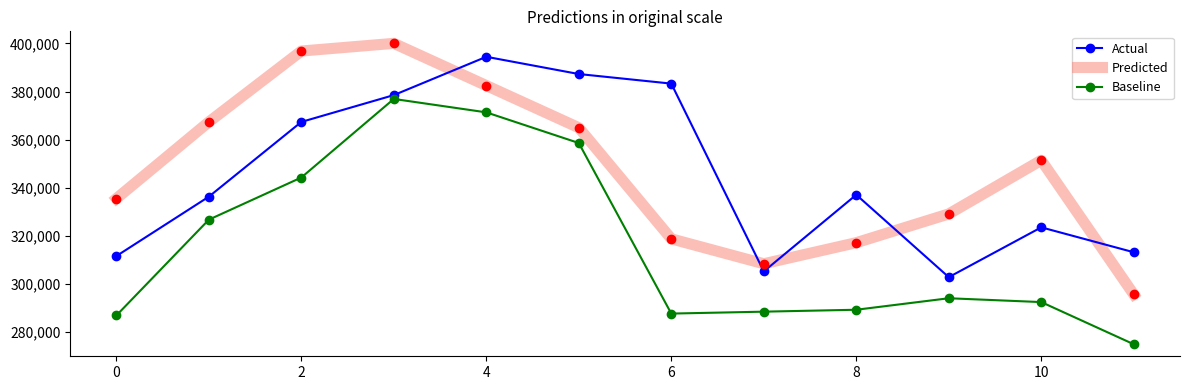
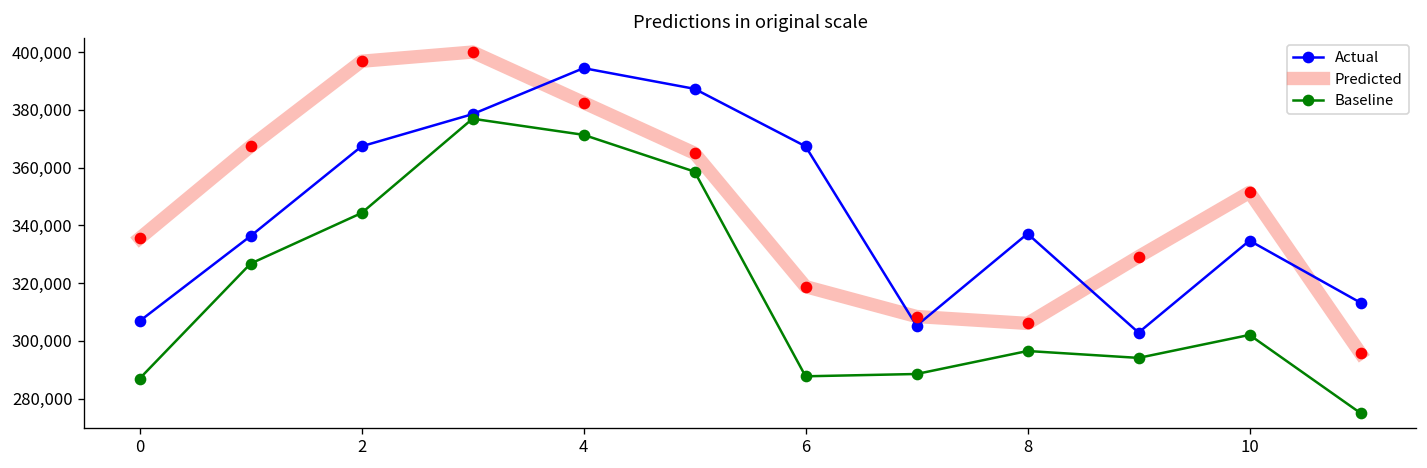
  {
    "Actual": {
-     "0": "312,000",
+     "0": "307,000",
      "2": "367,000",
      "4": "394,000",
-     "6": "383,000",
+     "6": "367,000",
      "8": "337,000",
-     "10": "324,000"
+     "10": "335,000"
    },
    "Predicted": {
      "0": "336,000",
      "2": "397,000",
      "4": "382,000",
      "6": "319,000",
-     "8": "317,000",
+     "8": "306,000",
      "10": "351,000"
    },
    "Baseline": {
      "0": "287,000",
      "2": "344,000",
      "4": "371,000",
      "6": "288,000",
-     "8": "289,000",
-     "10": "293,000"
+     "8": "296,000",
+     "10": "302,000"
    }
  }
